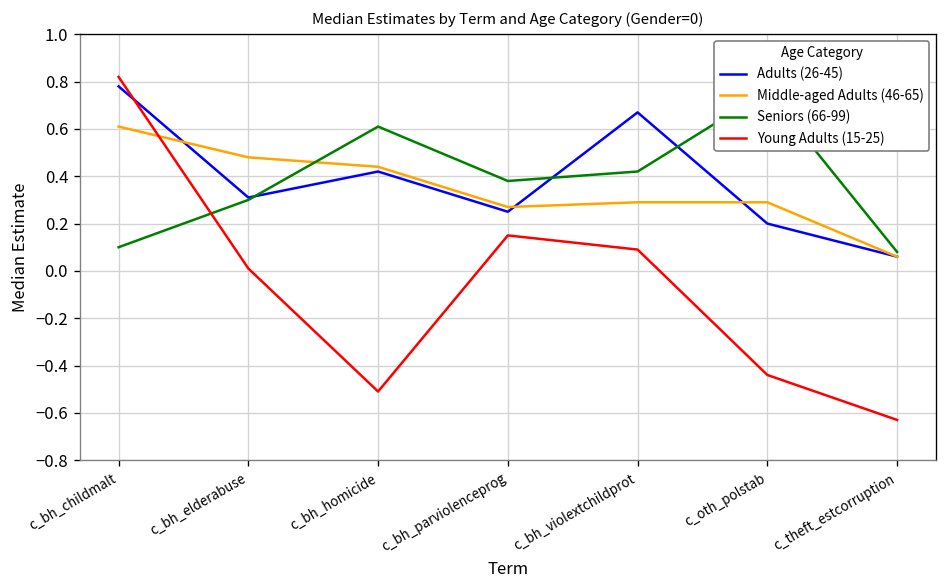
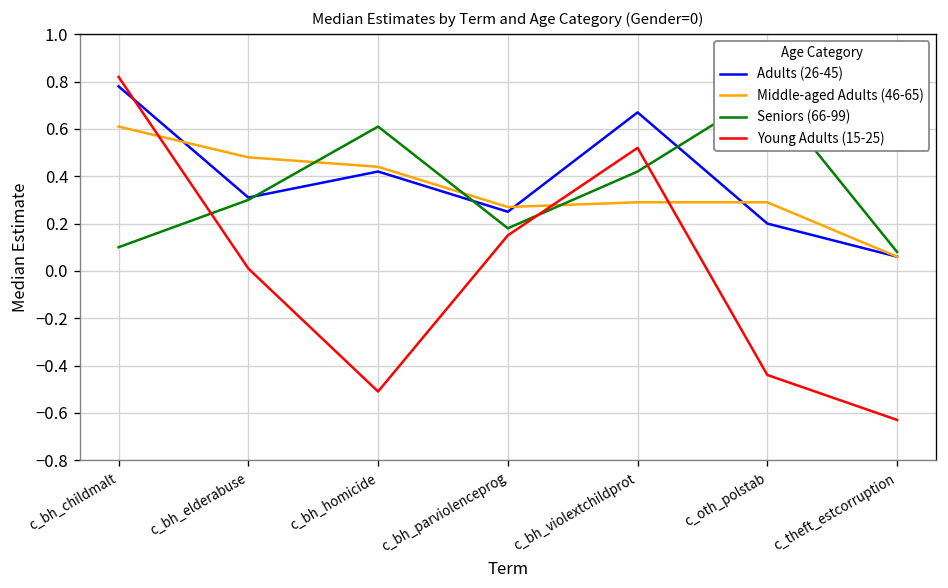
  {
    "Adults (26-45)": {
      "c_bh_childmalt": 0.78,
      "c_bh_homicide": 0.42,
      "c_bh_parviolenceprog": 0.25,
      "c_bh_violextchildprot": 0.67,
      "c_oth_polstab": 0.20
    },
    "Middle-aged Adults (46-65)": {
      "c_bh_childmalt": 0.61,
      "c_bh_elderabuse": 0.48,
      "c_bh_homicide": 0.44,
      "c_bh_parviolenceprog": 0.27,
      "c_bh_violextchildprot": 0.29,
      "c_oth_polstab": 0.29
    },
    "Seniors (66-99)": {
      "c_bh_childmalt": 0.10,
      "c_bh_homicide": 0.61,
-     "c_bh_parviolenceprog": 0.38,
+     "c_bh_parviolenceprog": 0.18,
      "c_bh_violextchildprot": 0.42,
      "c_theft_estcorruption": 0.08
    },
    "Young Adults (15-25)": {
      "c_bh_childmalt": 0.82,
      "c_bh_elderabuse": 0.01,
      "c_bh_homicide": -0.51,
      "c_bh_parviolenceprog": 0.15,
-     "c_bh_violextchildprot": 0.09,
+     "c_bh_violextchildprot": 0.52,
      "c_oth_polstab": -0.44,
      "c_theft_estcorruption": -0.63
    }
  }
